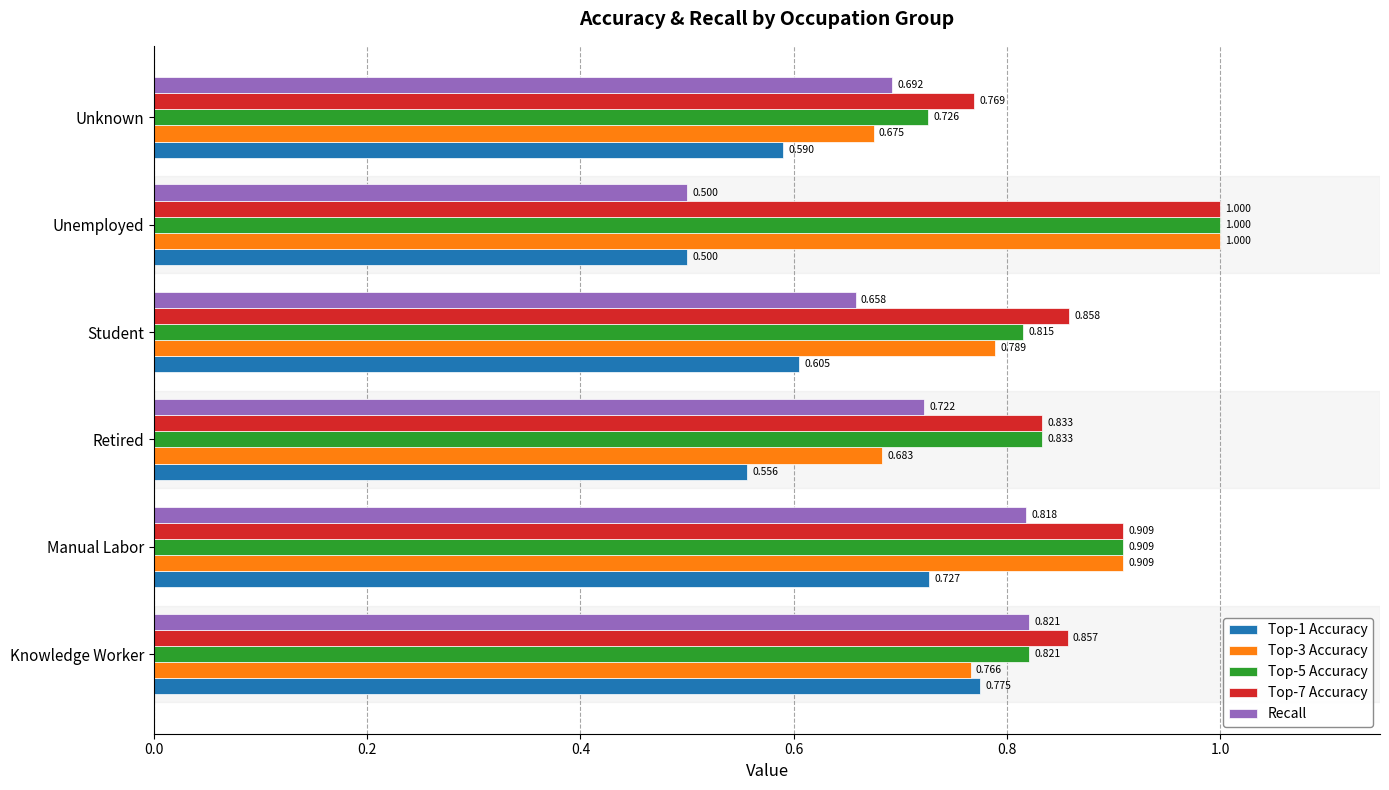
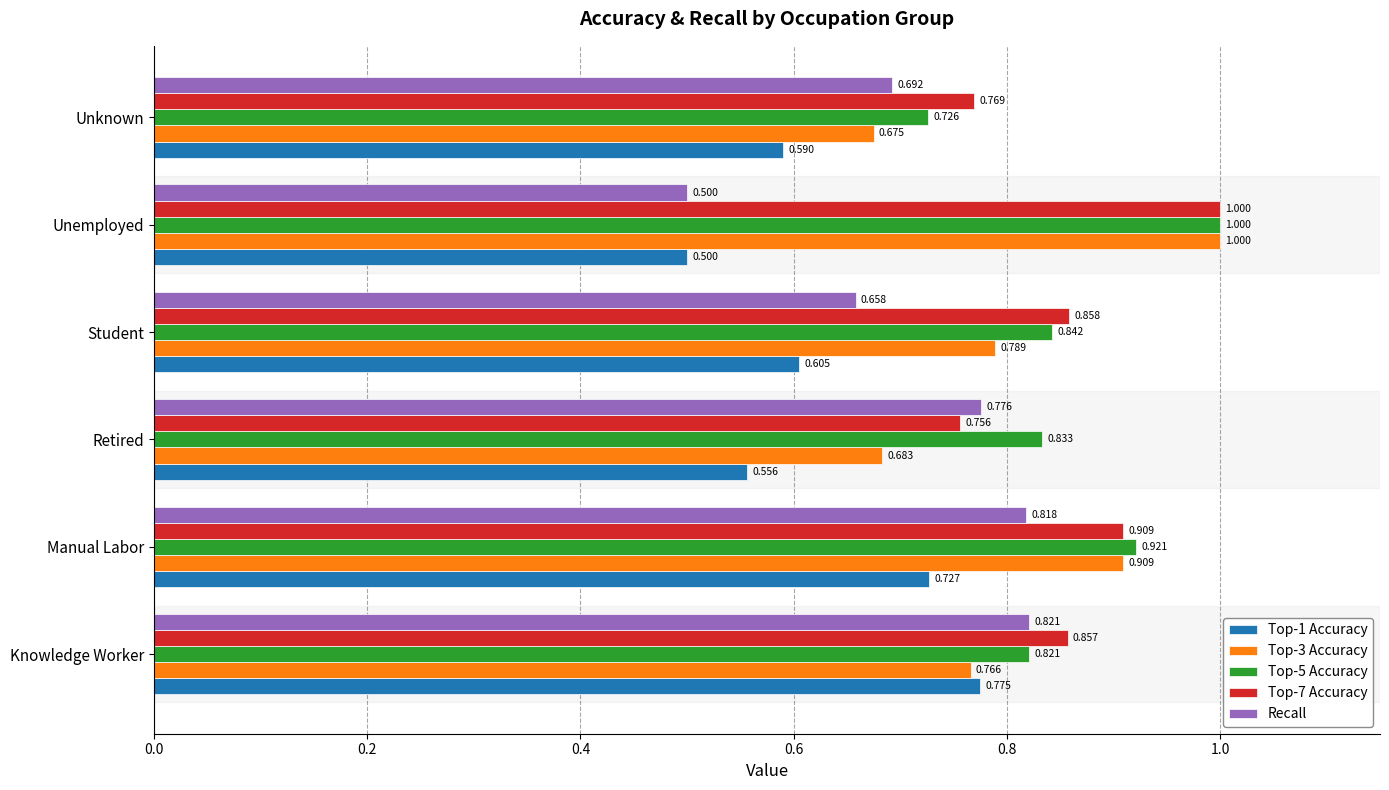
  {
    "Top-1 Accuracy": {
      "Unknown": 0.590,
      "Unemployed": 0.500,
      "Student": 0.605,
      "Retired": 0.556,
      "Manual Labor": 0.727,
      "Knowledge Worker": 0.775
    },
    "Top-3 Accuracy": {
      "Unknown": 0.675,
      "Unemployed": 1.000,
      "Student": 0.789,
      "Retired": 0.683,
      "Manual Labor": 0.909,
      "Knowledge Worker": 0.766
    },
    "Top-5 Accuracy": {
      "Unknown": 0.726,
      "Unemployed": 1.000,
-     "Student": 0.815,
+     "Student": 0.842,
      "Retired": 0.833,
-     "Manual Labor": 0.909,
+     "Manual Labor": 0.921,
      "Knowledge Worker": 0.821
    },
    "Top-7 Accuracy": {
      "Unknown": 0.769,
      "Unemployed": 1.000,
      "Student": 0.858,
-     "Retired": 0.833,
+     "Retired": 0.756,
      "Manual Labor": 0.909,
      "Knowledge Worker": 0.857
    },
    "Recall": {
      "Unknown": 0.692,
      "Unemployed": 0.500,
      "Student": 0.658,
-     "Retired": 0.722,
+     "Retired": 0.776,
      "Manual Labor": 0.818,
      "Knowledge Worker": 0.821
    }
  }
